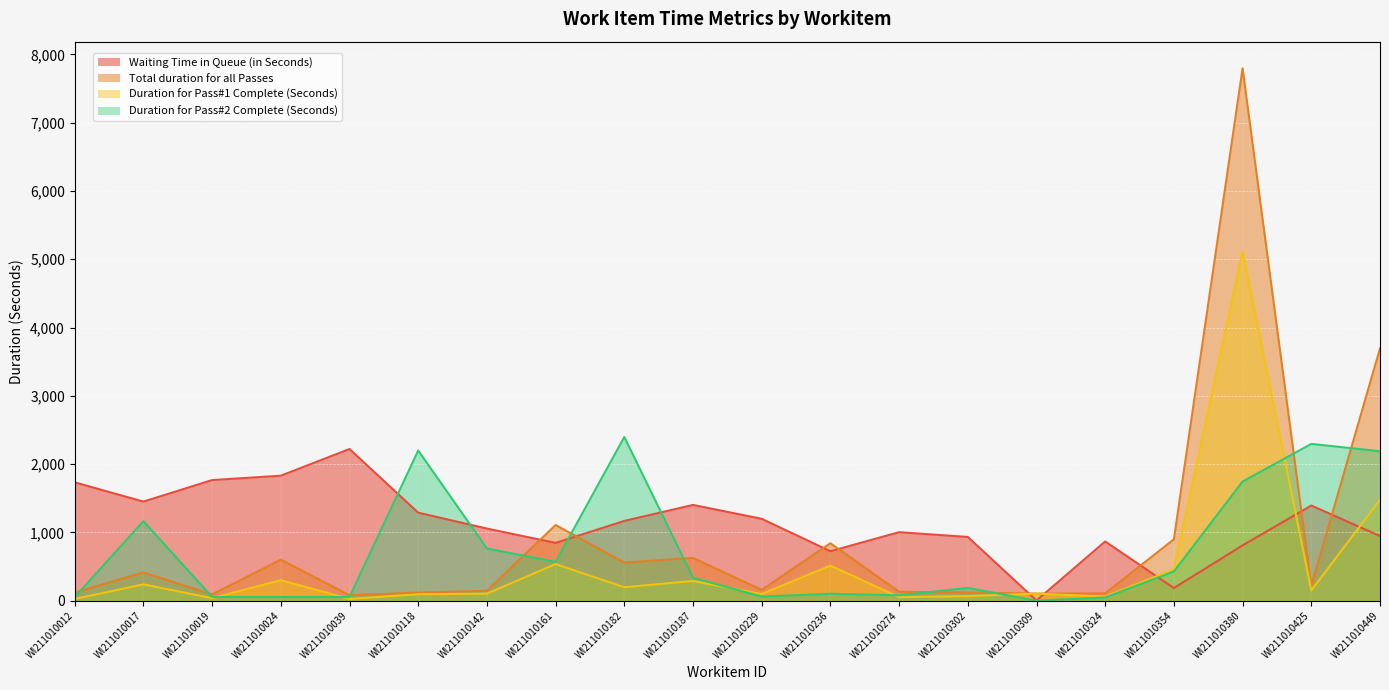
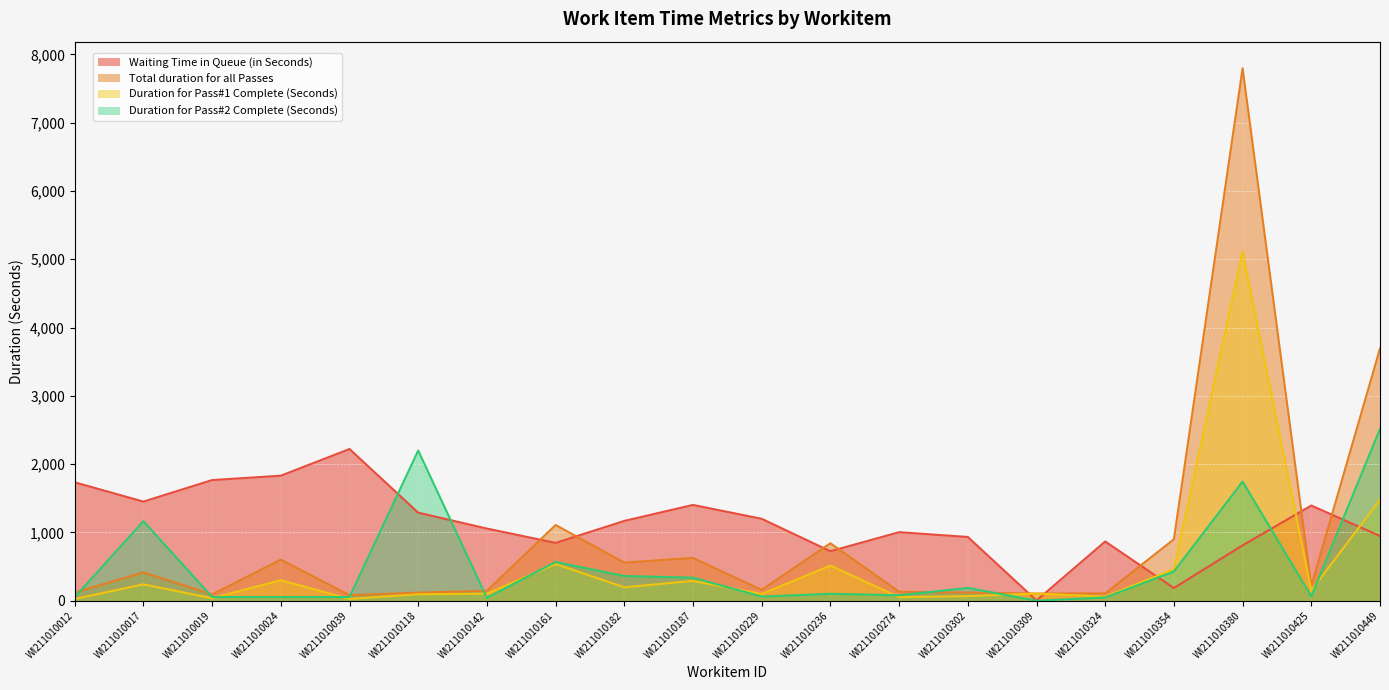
  {
    "Duration for Pass#2 Complete (Seconds)": {
      "WI211010017": "1,200",
      "WI211010024": "100",
      "WI211010118": "2,200",
-     "WI211010142": "800",
-     "WI211010182": "2,400",
+     "WI211010142": "0",
+     "WI211010182": "400",
      "WI211010187": "300",
      "WI211010229": "100",
      "WI211010236": "100",
      "WI211010302": "200",
      "WI211010380": "1,700",
-     "WI211010425": "2,300",
-     "WI211010449": "2,200"
+     "WI211010425": "100",
+     "WI211010449": "2,500"
    }
  }
